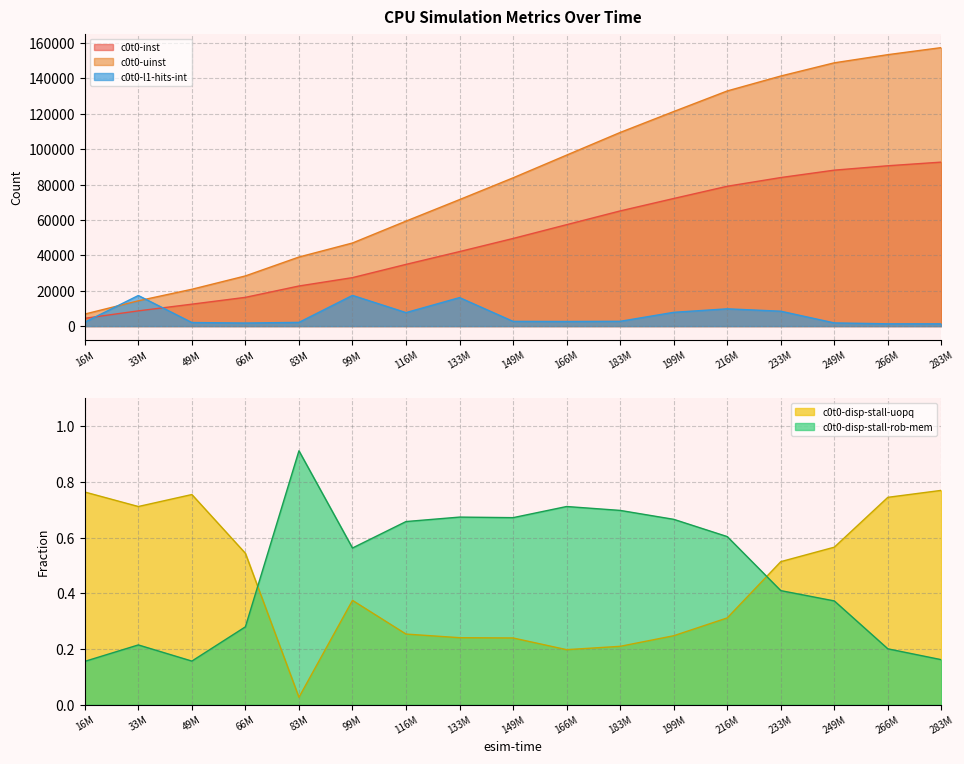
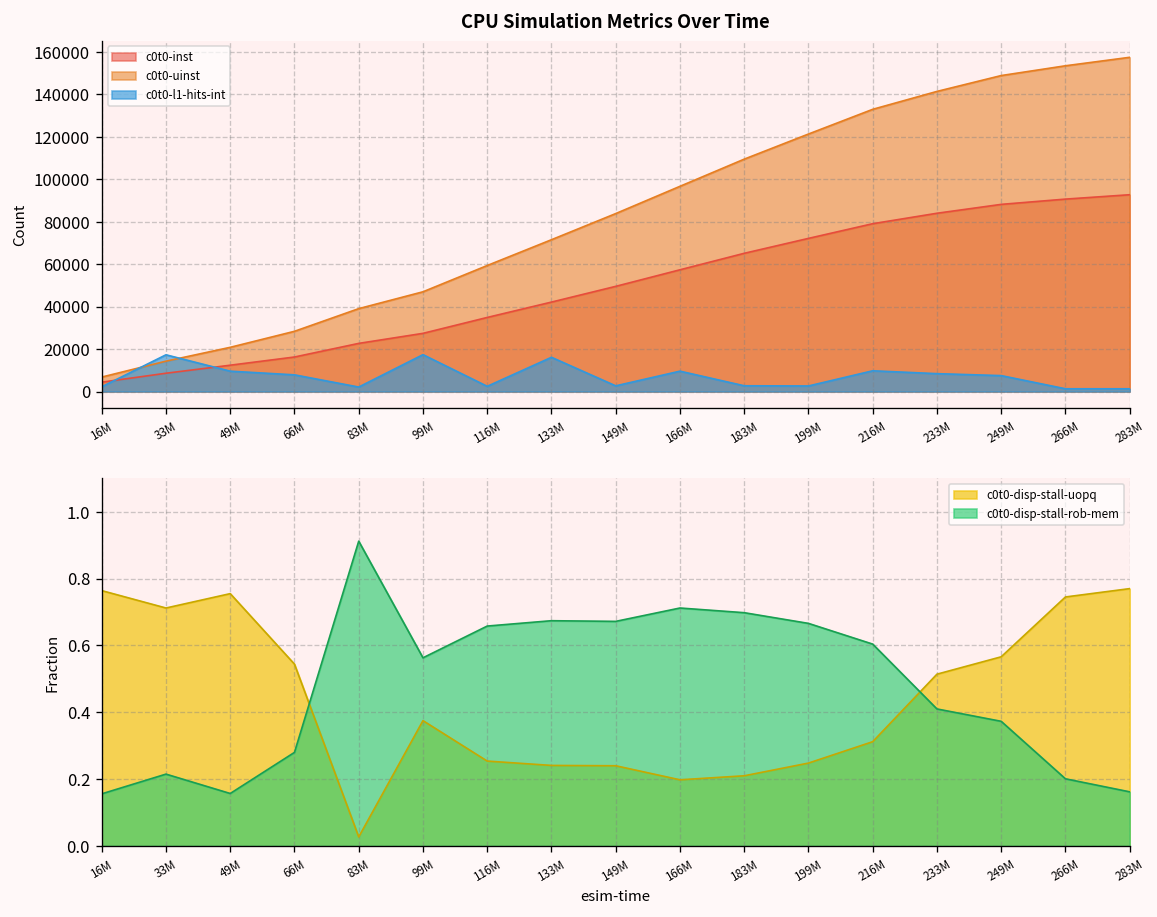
  {
    "CPU Simulation Metrics Over Time": {
      "c0t0-l1-hits-int": {
        "16M": 2000,
        "33M": 17000,
-       "49M": 2000,
-       "66M": 2000,
+       "49M": 10000,
+       "66M": 8000,
        "83M": 2000,
        "99M": 17000,
-       "116M": 8000,
+       "116M": 2000,
        "133M": 16000,
        "149M": 3000,
-       "166M": 3000,
+       "166M": 10000,
        "183M": 3000,
-       "199M": 8000,
+       "199M": 3000,
        "216M": 10000,
        "233M": 8000,
-       "249M": 2000,
+       "249M": 8000,
        "266M": 1000,
        "283M": 1000
      }
    }
  }
